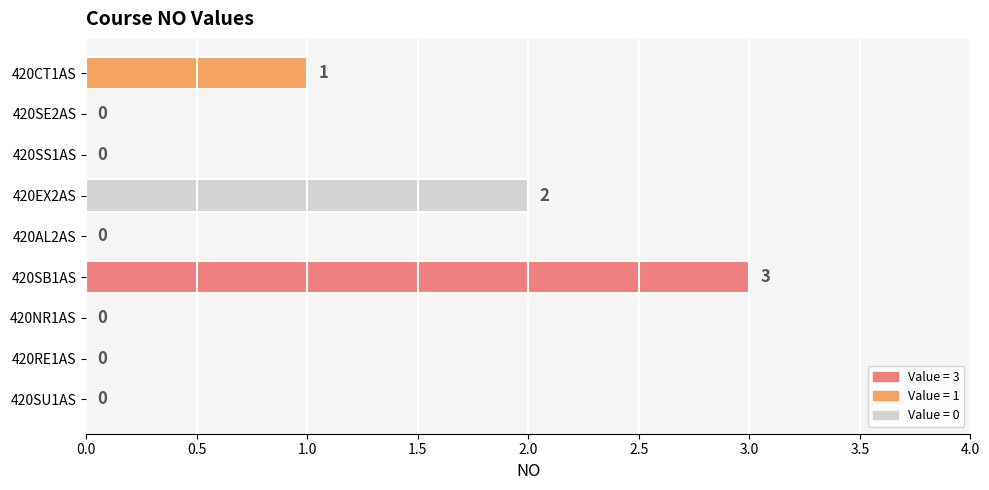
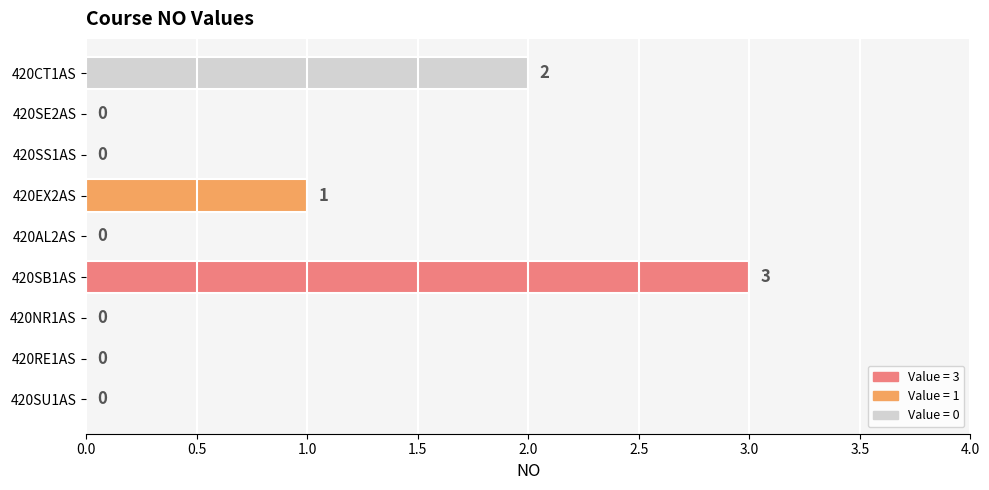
  {
-   "420CT1AS": 1,
+   "420CT1AS": 2,
    "420SE2AS": 0,
    "420SS1AS": 0,
-   "420EX2AS": 2,
+   "420EX2AS": 1,
    "420AL2AS": 0,
    "420SB1AS": 3,
    "420NR1AS": 0,
    "420RE1AS": 0,
    "420SU1AS": 0
  }
